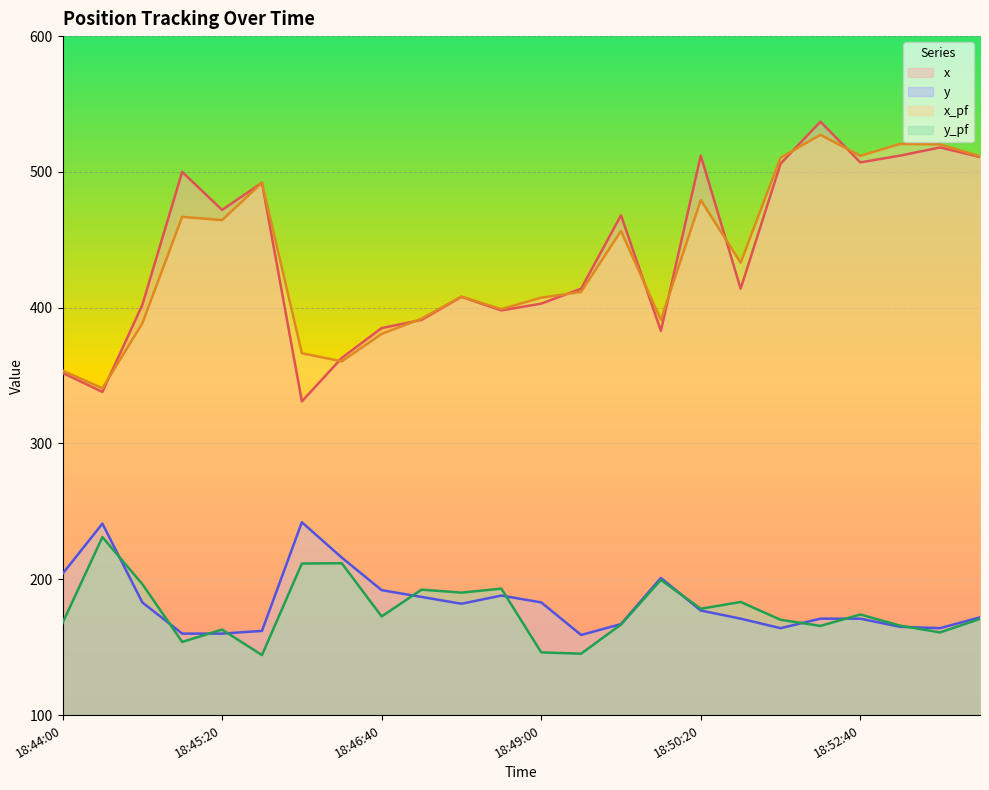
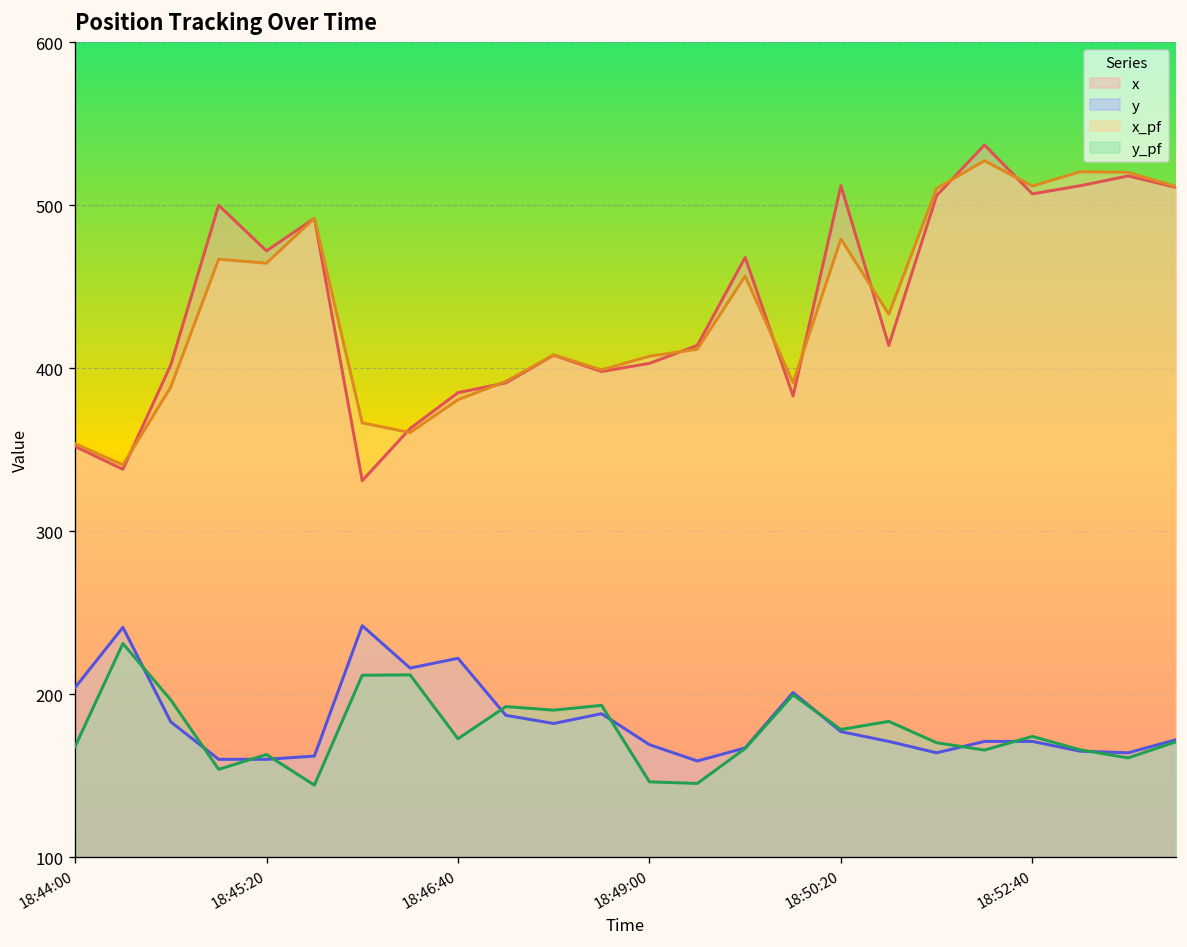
  {
    "y": {
      "18:44:00": 204,
      "18:45:20": 160,
-     "18:46:40": 192,
-     "18:49:00": 183,
+     "18:46:40": 222,
+     "18:49:00": 169,
      "18:52:40": 171
    },
    "y_pf": {
      "18:44:00": 168,
      "18:45:20": 163,
      "18:46:40": 173,
      "18:49:00": 146,
      "18:52:40": 174
    }
  }
